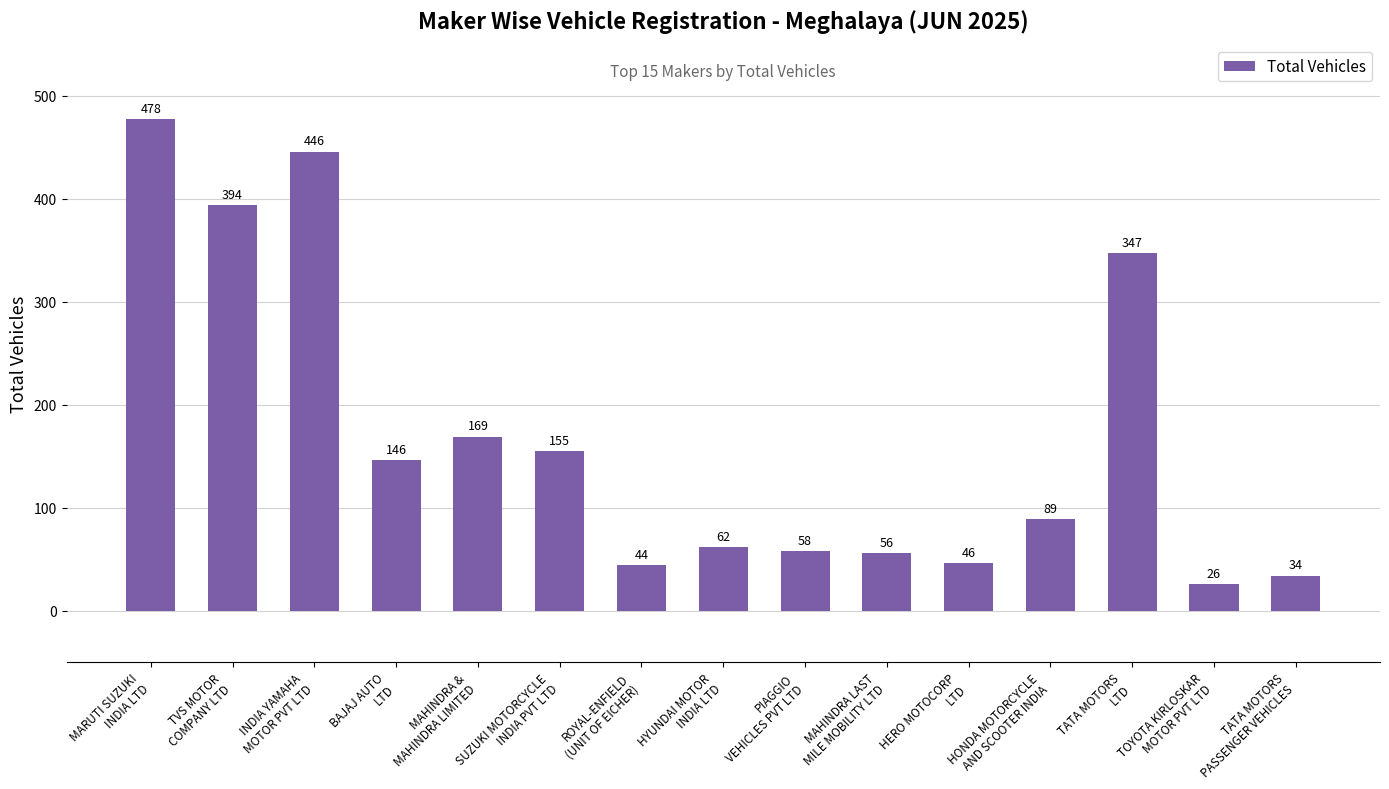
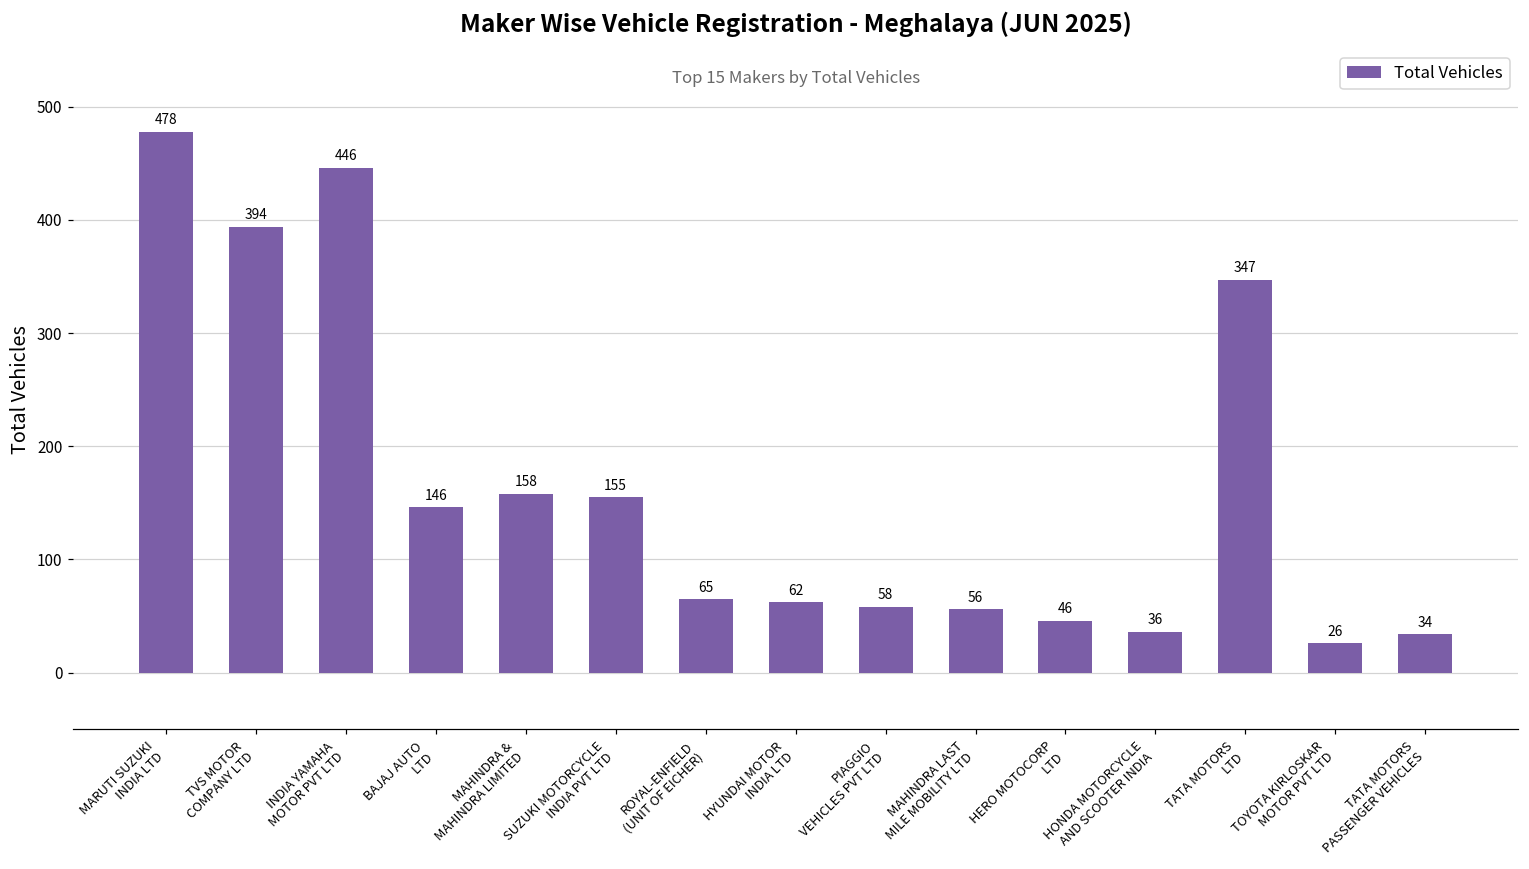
  {
    "MARUTI SUZUKI INDIA LTD": 478,
    "TVS MOTOR COMPANY LTD": 394,
    "INDIA YAMAHA MOTOR PVT LTD": 446,
    "BAJAJ AUTO LTD": 146,
-   "MAHINDRA & MAHINDRA LIMITED": 169,
+   "MAHINDRA & MAHINDRA LIMITED": 158,
    "SUZUKI MOTORCYCLE INDIA PVT LTD": 155,
-   "ROYAL-ENFIELD (UNIT OF EICHER)": 44,
+   "ROYAL-ENFIELD (UNIT OF EICHER)": 65,
    "HYUNDAI MOTOR INDIA LTD": 62,
    "PIAGGIO VEHICLES PVT LTD": 58,
    "MAHINDRA LAST MILE MOBILITY LTD": 56,
    "HERO MOTOCORP LTD": 46,
-   "HONDA MOTORCYCLE AND SCOOTER INDIA": 89,
+   "HONDA MOTORCYCLE AND SCOOTER INDIA": 36,
    "TATA MOTORS LTD": 347,
    "TOYOTA KIRLOSKAR MOTOR PVT LTD": 26,
    "TATA MOTORS PASSENGER VEHICLES": 34
  }
